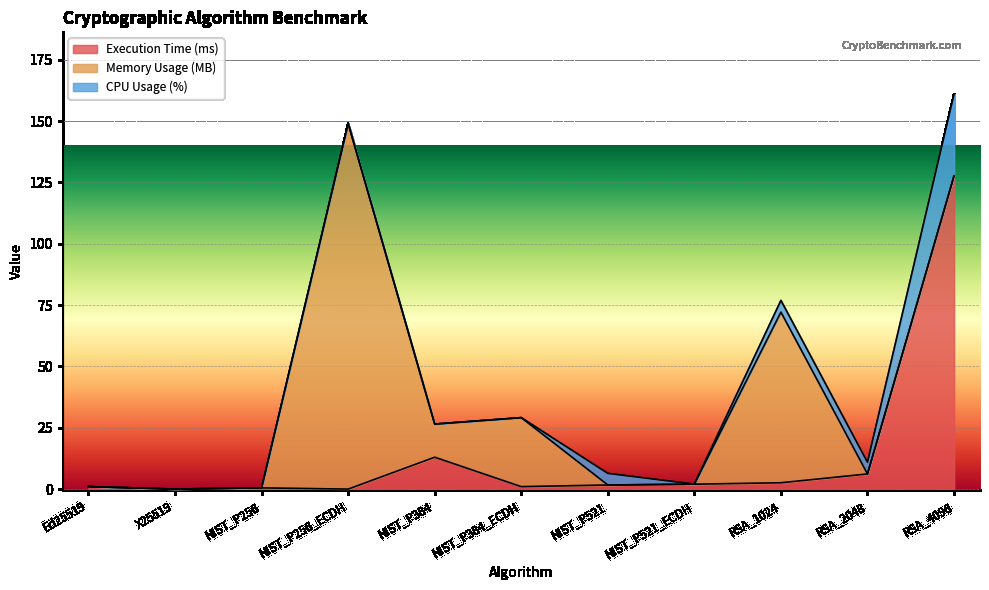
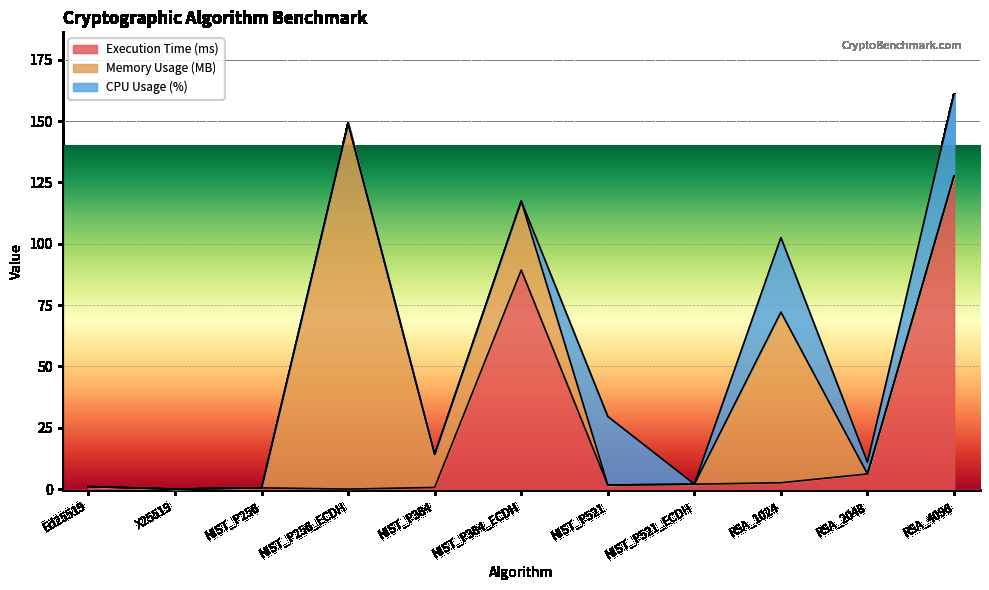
  {
    "Execution Time (ms)": {
      "NIST_P256_ECDH": 0,
-     "NIST_P384": 13,
-     "NIST_P384_ECDH": 1,
+     "NIST_P384": 1,
+     "NIST_P384_ECDH": 89,
      "RSA_1024": 3
    },
    "Memory Usage (MB)": {
      "RSA_1024": 70
    },
    "CPU Usage (%)": {
-     "NIST_P521": 5,
-     "RSA_1024": 5,
+     "NIST_P521": 28,
+     "RSA_1024": 30,
      "RSA_2048": 5,
      "RSA_4096": 33
    }
  }
